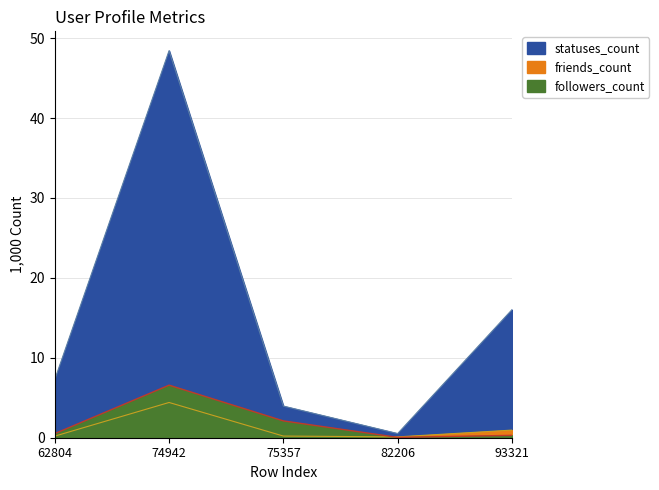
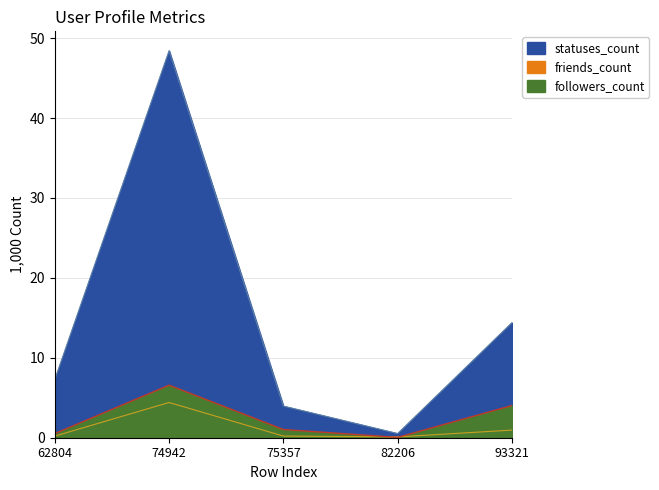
  {
    "statuses_count": {
      "62804": 7,
      "74942": 48,
      "75357": 4,
      "82206": 1,
-     "93321": 16
+     "93321": 14
    },
    "friends_count": {
      "74942": 4,
      "75357": 0,
      "93321": 1
    },
    "followers_count": {
      "74942": 7,
-     "75357": 2,
-     "93321": 0
+     "75357": 1,
+     "93321": 4
    }
  }
